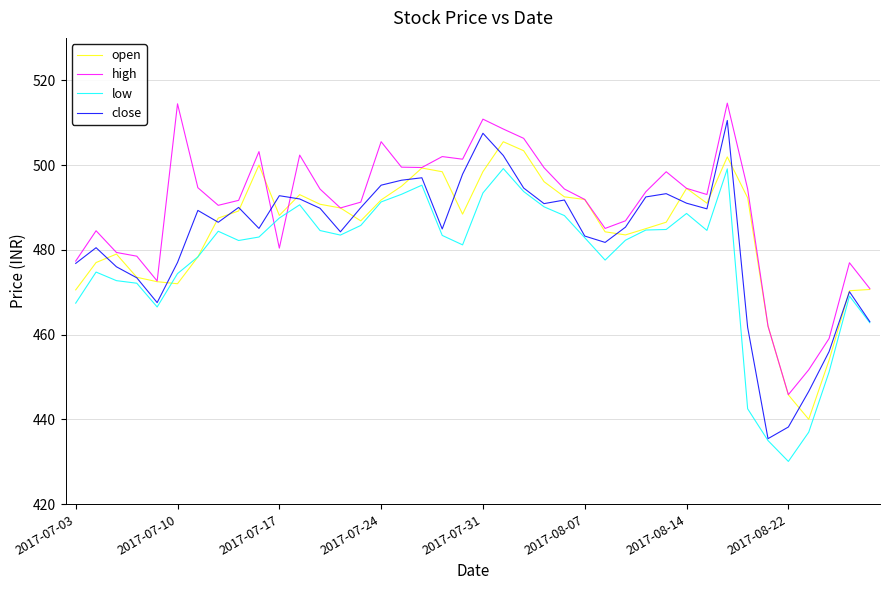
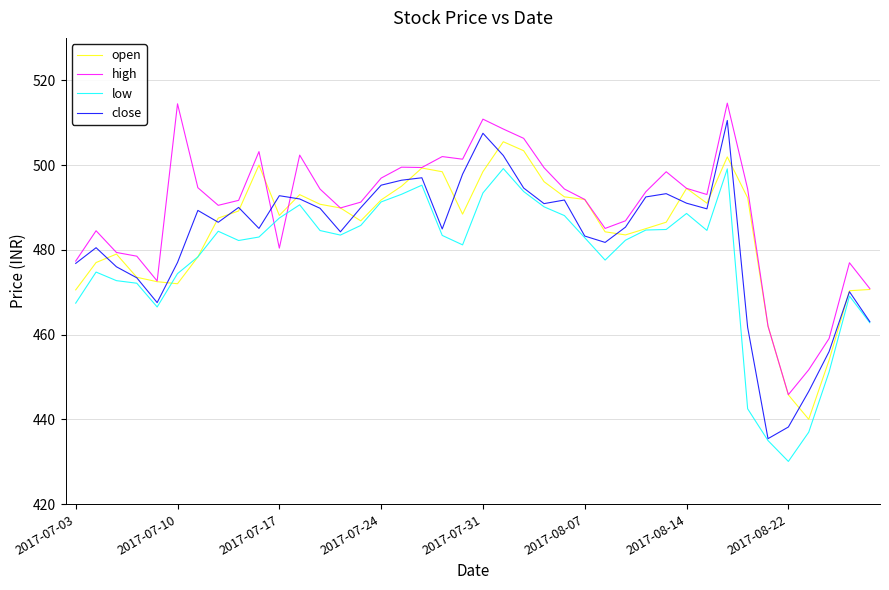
  {
    "open": {
      "2017-07-03": 471,
      "2017-07-10": 472,
      "2017-07-17": 488,
      "2017-07-31": 498
    },
    "high": {
      "2017-07-10": 514,
      "2017-07-17": 480,
-     "2017-07-24": 506,
+     "2017-07-24": 497,
      "2017-07-31": 511
    },
    "low": {
      "2017-07-03": 467,
      "2017-07-10": 474,
      "2017-07-17": 488,
      "2017-07-31": 493,
      "2017-08-14": 489,
      "2017-08-22": 430
    },
    "close": {
      "2017-07-10": 477,
      "2017-07-17": 493,
      "2017-07-24": 495,
      "2017-07-31": 508,
      "2017-08-14": 491,
      "2017-08-22": 438
    }
  }
